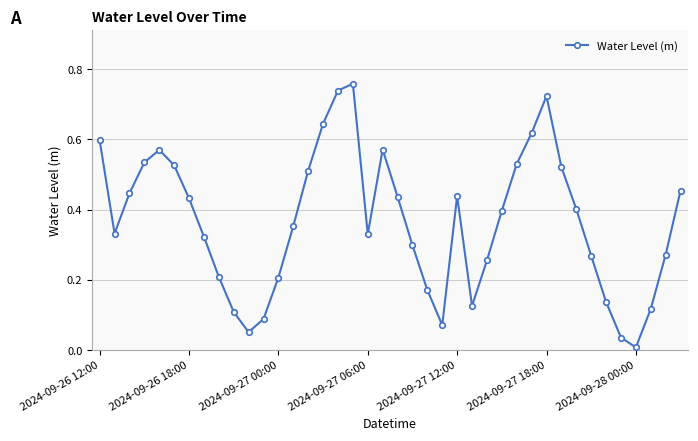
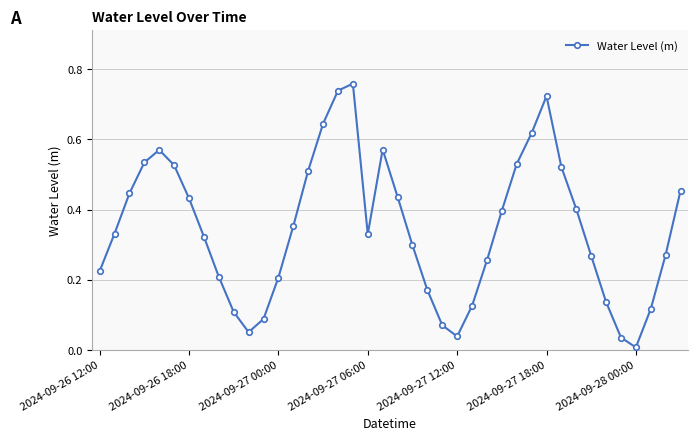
  {
-   "2024-09-26 12:00": 0.60,
+   "2024-09-26 12:00": 0.23,
    "2024-09-26 18:00": 0.43,
    "2024-09-27 00:00": 0.21,
    "2024-09-27 06:00": 0.33,
-   "2024-09-27 12:00": 0.44,
+   "2024-09-27 12:00": 0.04,
    "2024-09-27 18:00": 0.72,
    "2024-09-28 00:00": 0.01
  }
